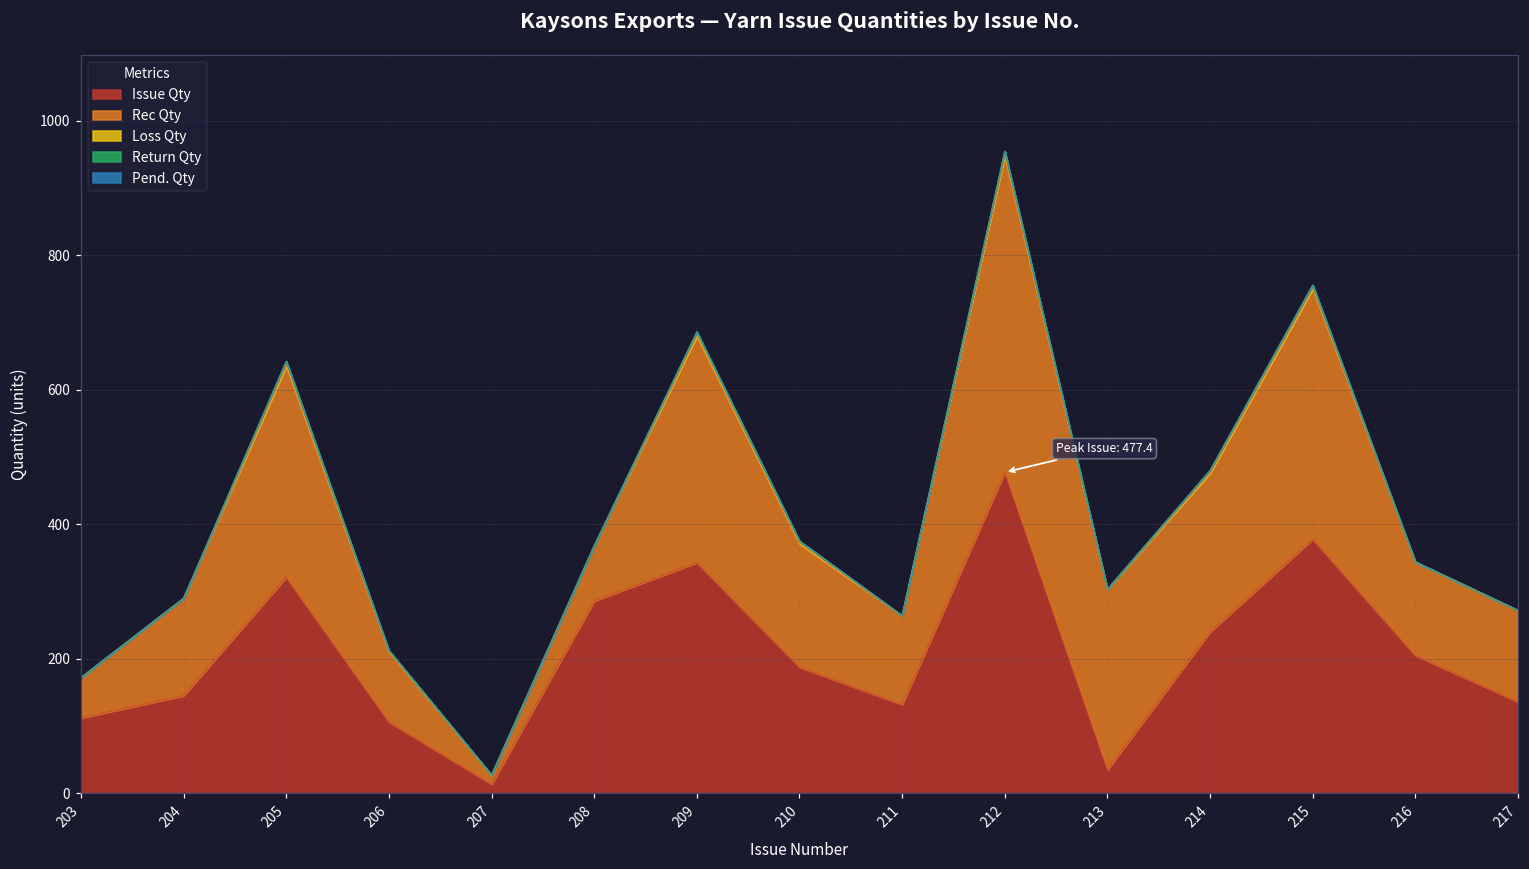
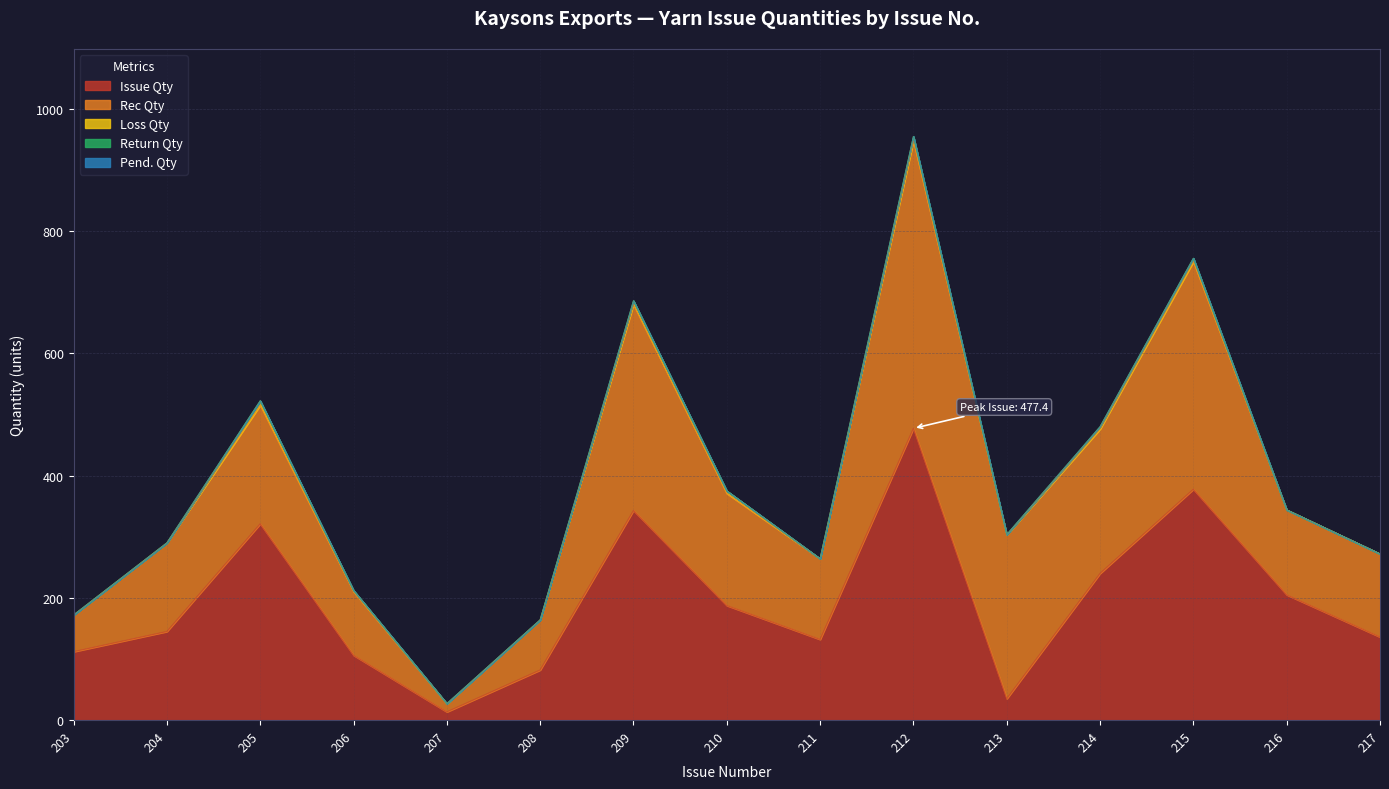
  {
    "Issue Qty": {
      "203": 110,
      "204": 150,
      "205": 320,
      "206": 110,
      "207": 10,
-     "208": 290,
+     "208": 80,
      "209": 340,
      "210": 190,
      "211": 130,
      "213": 40,
      "214": 240,
      "215": 380,
      "216": 210,
      "217": 140
    },
    "Rec Qty": {
-     "205": 310,
+     "205": 190,
      "209": 340,
      "212": 470,
      "215": 370
    }
  }
